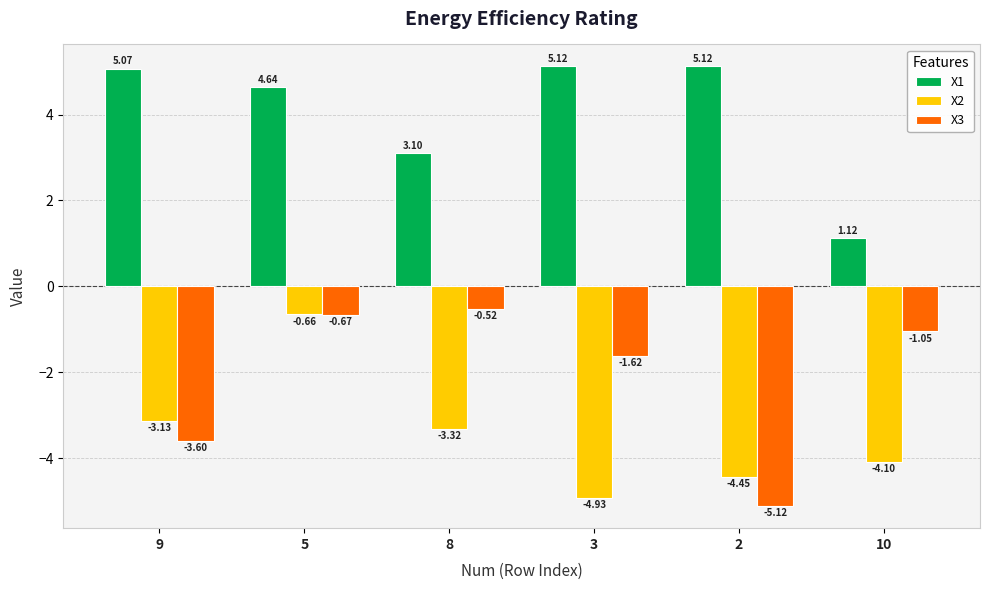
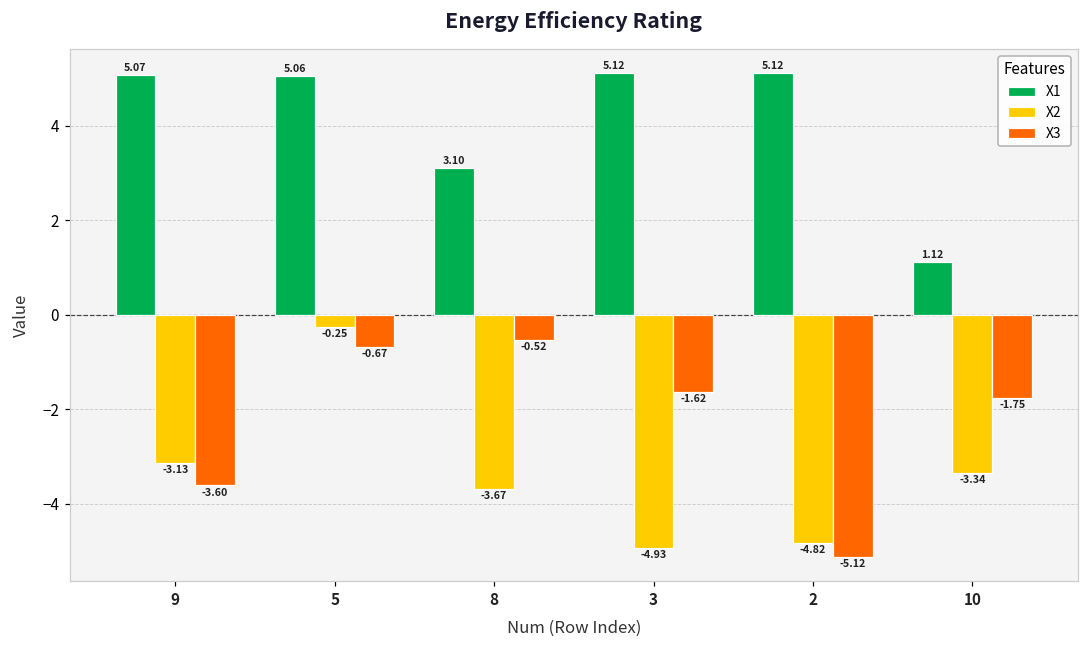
  {
    "X1": {
      "9": 5.07,
-     "5": 4.64,
+     "5": 5.06,
      "8": 3.10,
      "3": 5.12,
      "2": 5.12,
      "10": 1.12
    },
    "X2": {
      "9": -3.13,
-     "5": -0.66,
-     "8": -3.32,
+     "5": -0.25,
+     "8": -3.67,
      "3": -4.93,
-     "2": -4.45,
-     "10": -4.10
+     "2": -4.82,
+     "10": -3.34
    },
    "X3": {
      "9": -3.60,
      "5": -0.67,
      "8": -0.52,
      "3": -1.62,
      "2": -5.12,
-     "10": -1.05
+     "10": -1.75
    }
  }
